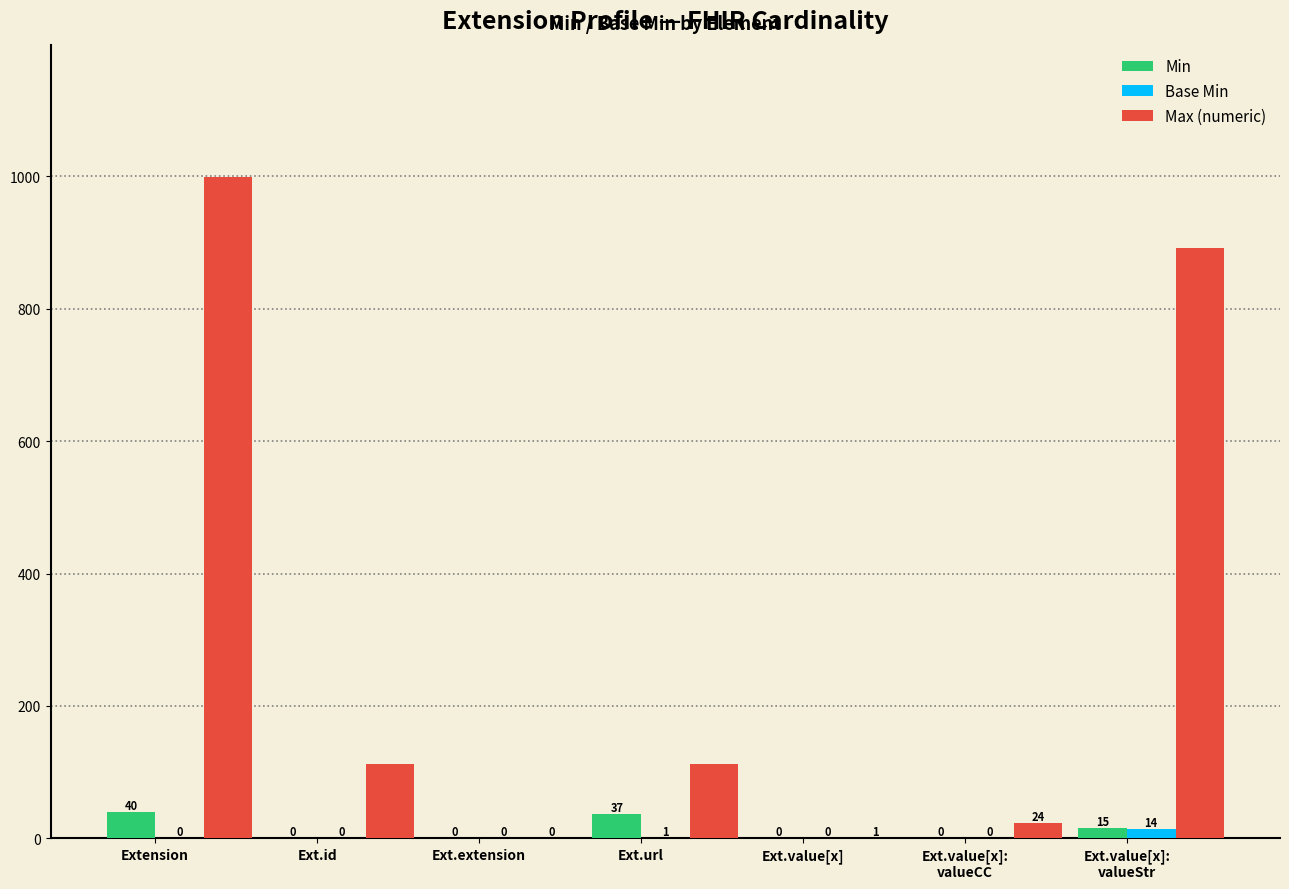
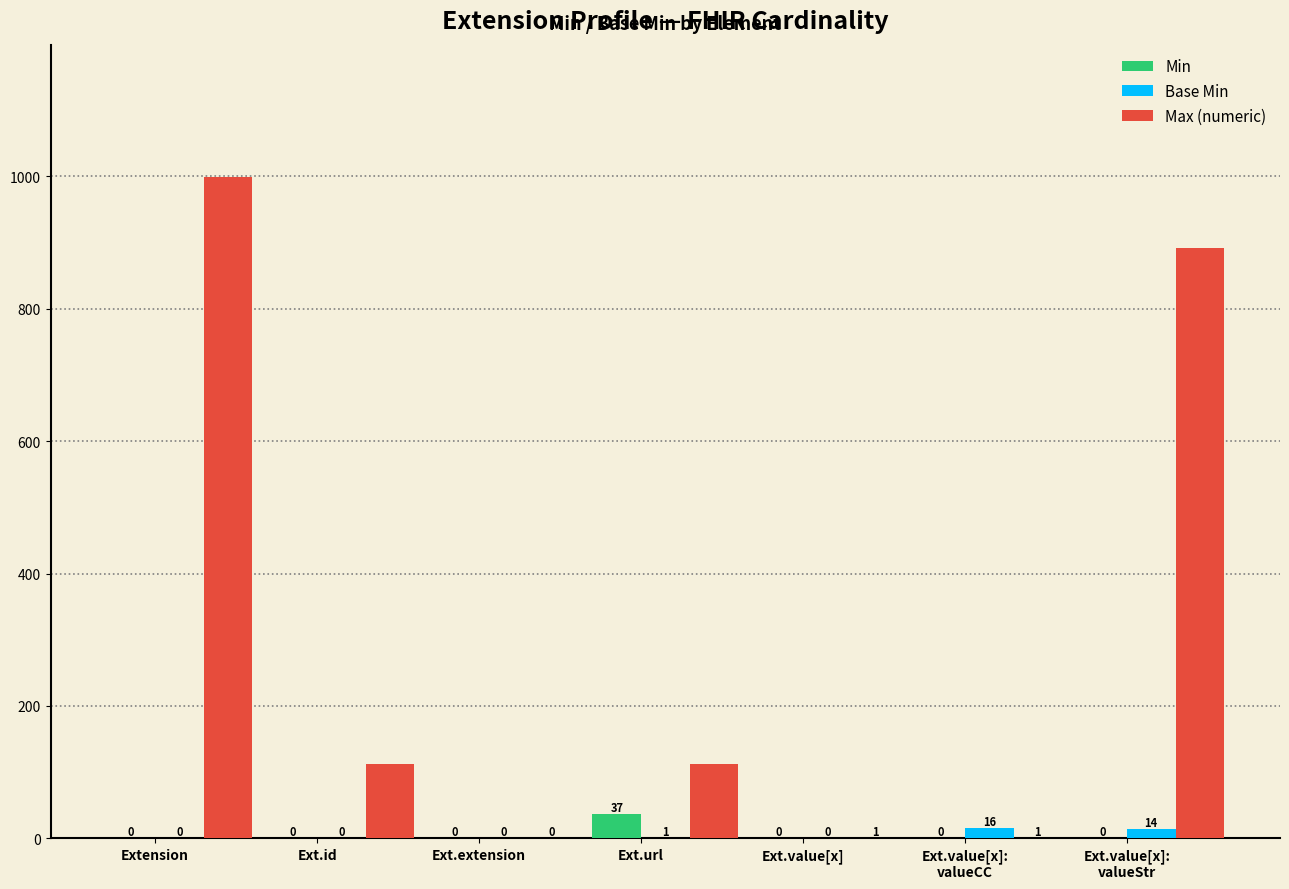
  {
    "Min": {
-     "Extension": 40,
+     "Extension": 0,
      "Ext.id": 0,
      "Ext.extension": 0,
      "Ext.url": 37,
      "Ext.value[x]": 0,
      "Ext.value[x]: valueCC": 0,
-     "Ext.value[x]: valueStr": 15
+     "Ext.value[x]: valueStr": 0
    },
    "Base Min": {
      "Extension": 0,
      "Ext.id": 0,
      "Ext.extension": 0,
      "Ext.url": 1,
      "Ext.value[x]": 0,
-     "Ext.value[x]: valueCC": 0,
+     "Ext.value[x]: valueCC": 16,
      "Ext.value[x]: valueStr": 14
    },
    "Max (numeric)": {
      "Ext.extension": 0,
      "Ext.value[x]": 1,
-     "Ext.value[x]: valueCC": 24
+     "Ext.value[x]: valueCC": 1
    }
  }
